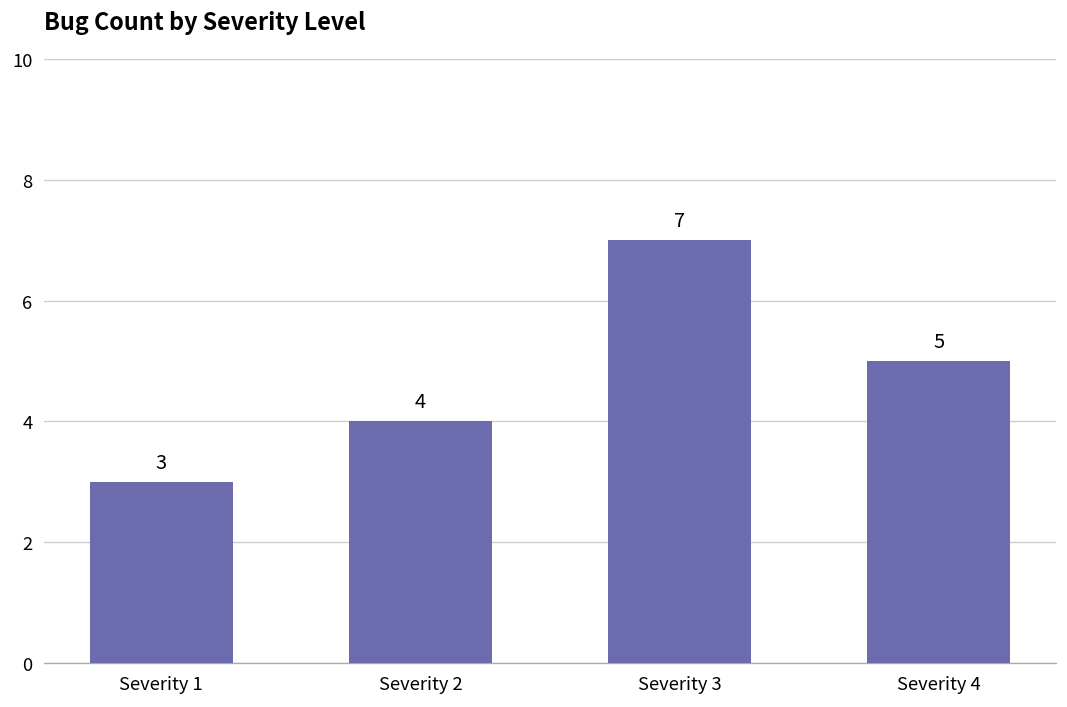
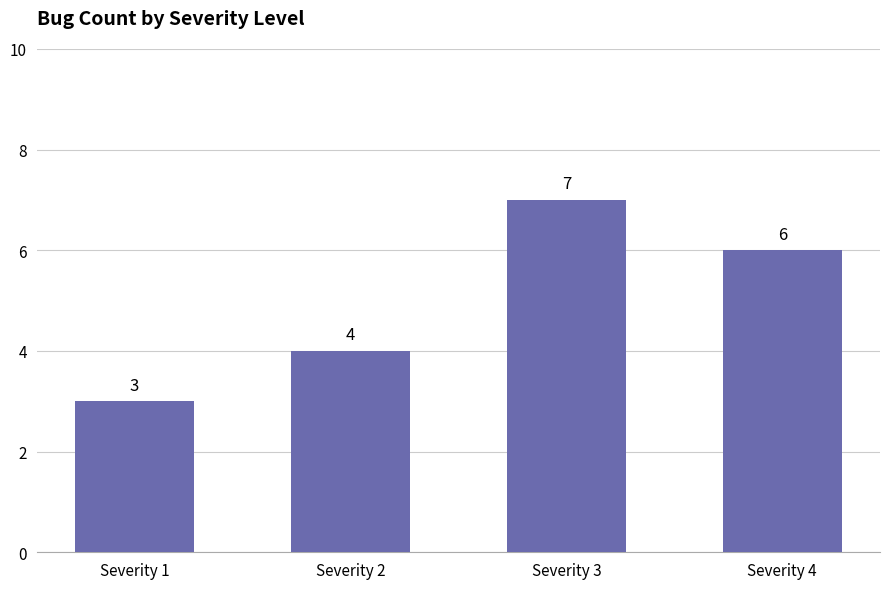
  {
    "Severity 1": 3,
    "Severity 2": 4,
    "Severity 3": 7,
-   "Severity 4": 5
+   "Severity 4": 6
  }
